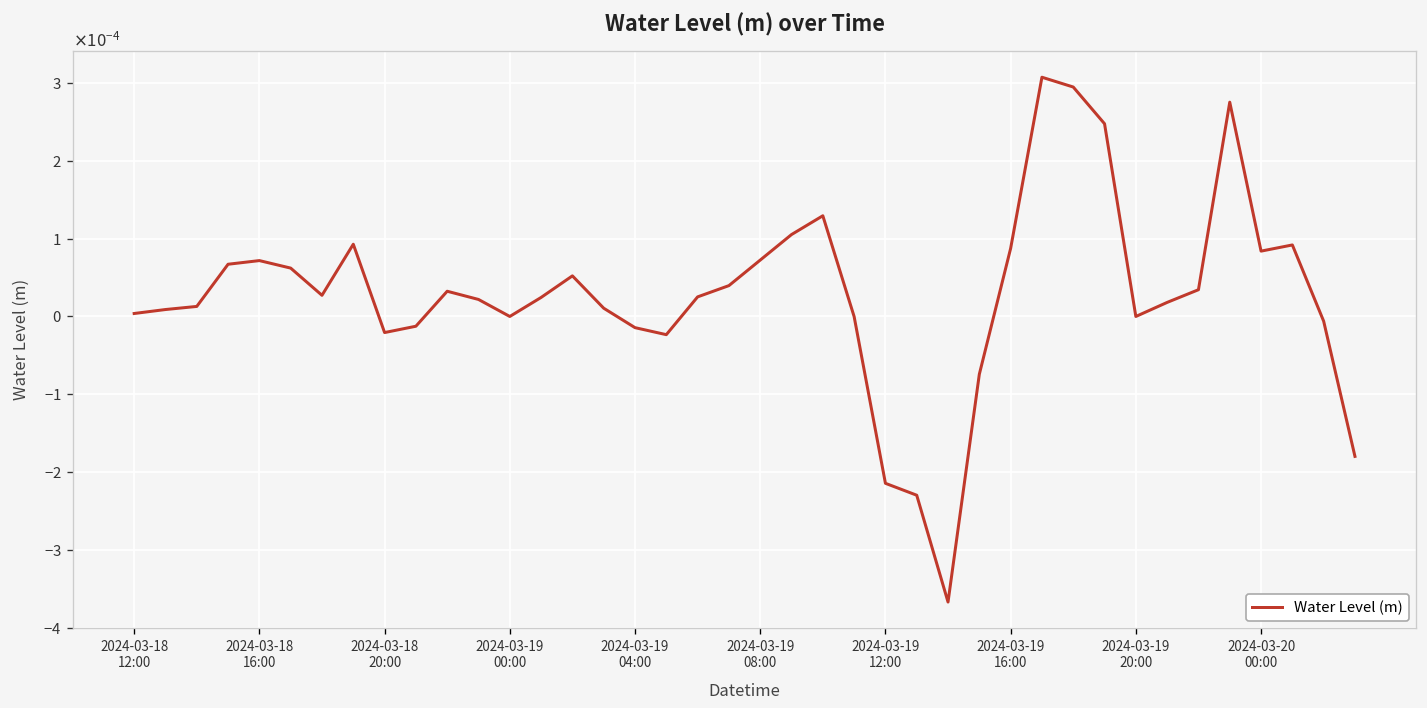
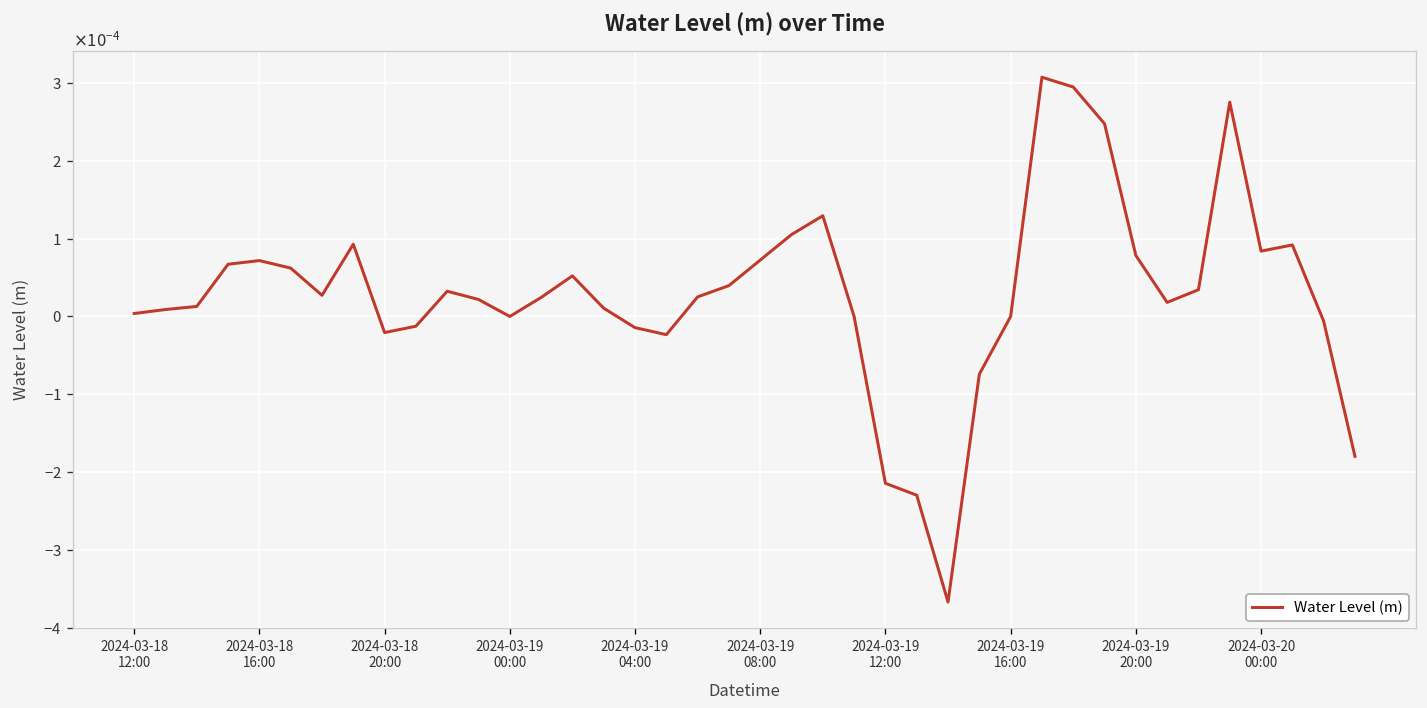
  {
    "2024-03-18 12:00": 0.0000,
    "2024-03-18 16:00": 0.00007,
    "2024-03-18 20:00": -0.00002,
    "2024-03-19 00:00": 0.0000,
    "2024-03-19 04:00": -0.00001,
    "2024-03-19 08:00": 0.00007,
    "2024-03-19 12:00": -0.00021,
-   "2024-03-19 16:00": 0.0001,
-   "2024-03-19 20:00": 0.0000,
+   "2024-03-19 16:00": 0.0000,
+   "2024-03-19 20:00": 0.0001,
    "2024-03-20 00:00": 0.00008
  }
